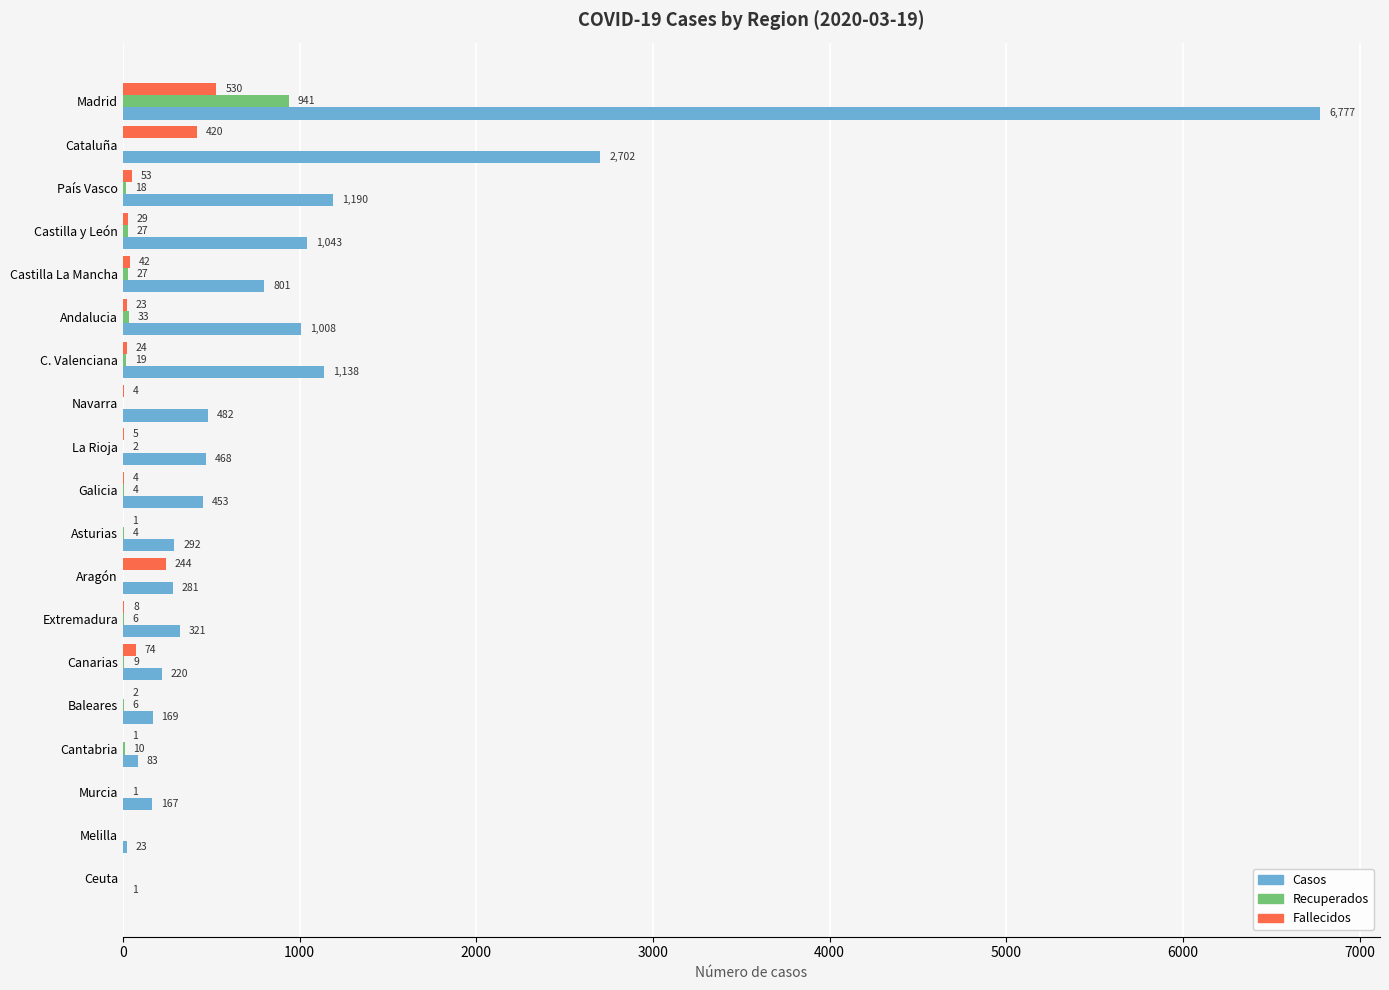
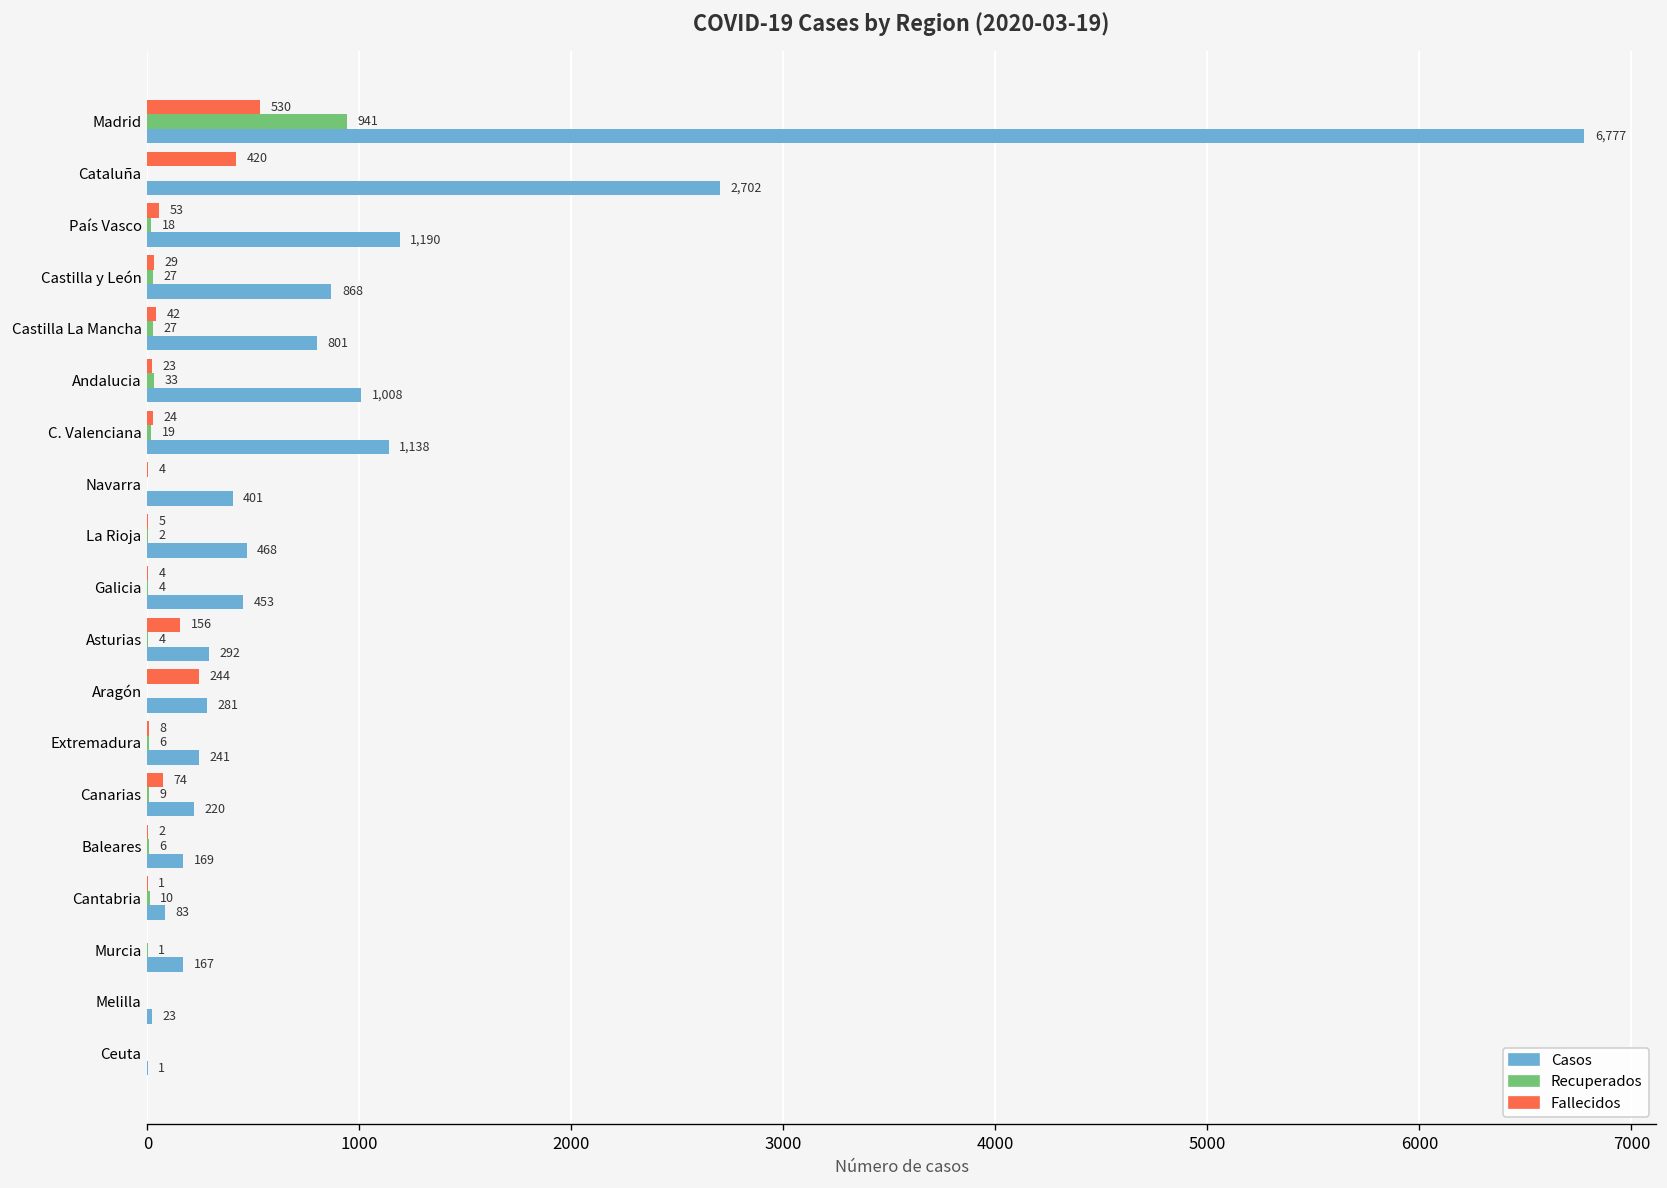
  {
    "Casos": {
      "Madrid": "6,777",
      "Cataluña": "2,702",
      "País Vasco": "1,190",
-     "Castilla y León": "1,043",
+     "Castilla y León": "868",
      "Castilla La Mancha": "801",
      "Andalucia": "1,008",
      "C. Valenciana": "1,138",
-     "Navarra": "482",
+     "Navarra": "401",
      "La Rioja": "468",
      "Galicia": "453",
      "Asturias": "292",
      "Aragón": "281",
-     "Extremadura": "321",
+     "Extremadura": "241",
      "Canarias": "220",
      "Baleares": "169",
      "Cantabria": "83",
      "Murcia": "167",
      "Melilla": "23",
      "Ceuta": "1"
    },
    "Recuperados": {
      "Madrid": "941",
      "País Vasco": "18",
      "Castilla y León": "27",
      "Castilla La Mancha": "27",
      "Andalucia": "33",
      "C. Valenciana": "19",
      "La Rioja": "2",
      "Galicia": "4",
      "Asturias": "4",
      "Extremadura": "6",
      "Canarias": "9",
      "Baleares": "6",
      "Cantabria": "10",
      "Murcia": "1"
    },
    "Fallecidos": {
      "Madrid": "530",
      "Cataluña": "420",
      "País Vasco": "53",
      "Castilla y León": "29",
      "Castilla La Mancha": "42",
      "Andalucia": "23",
      "C. Valenciana": "24",
      "Navarra": "4",
      "La Rioja": "5",
      "Galicia": "4",
-     "Asturias": "1",
+     "Asturias": "156",
      "Aragón": "244",
      "Extremadura": "8",
      "Canarias": "74",
      "Baleares": "2",
      "Cantabria": "1"
    }
  }
